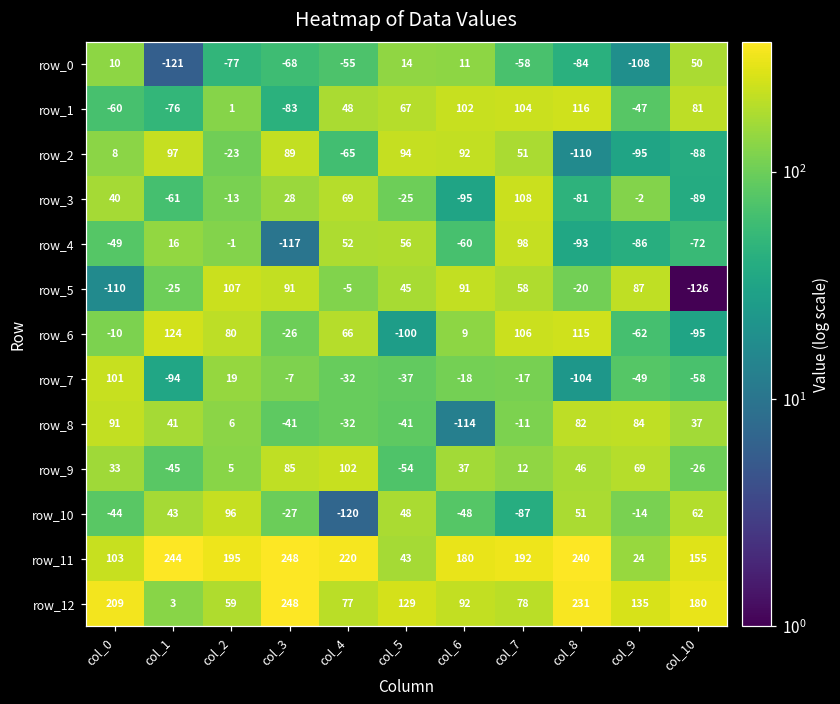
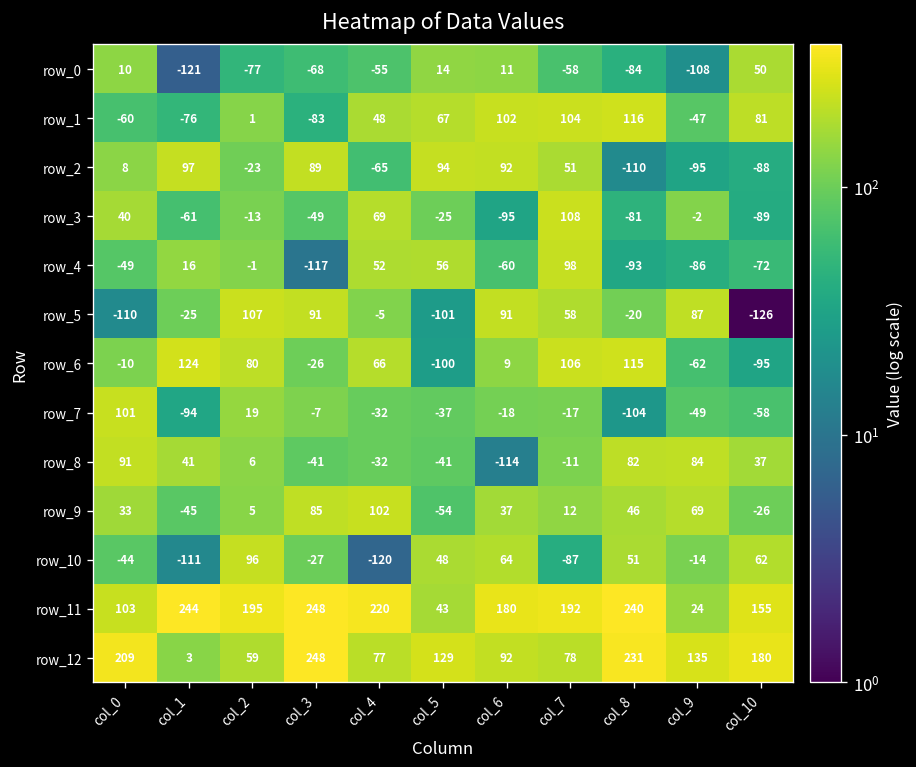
  {
    "row_0": {
      "col_0": 10,
      "col_1": -121,
      "col_2": -77,
      "col_3": -68,
      "col_4": -55,
      "col_5": 14,
      "col_6": 11,
      "col_7": -58,
      "col_8": -84,
      "col_9": -108,
      "col_10": 50
    },
    "row_1": {
      "col_0": -60,
      "col_1": -76,
      "col_2": 1,
      "col_3": -83,
      "col_4": 48,
      "col_5": 67,
      "col_6": 102,
      "col_7": 104,
      "col_8": 116,
      "col_9": -47,
      "col_10": 81
    },
    "row_2": {
      "col_0": 8,
      "col_1": 97,
      "col_2": -23,
      "col_3": 89,
      "col_4": -65,
      "col_5": 94,
      "col_6": 92,
      "col_7": 51,
      "col_8": -110,
      "col_9": -95,
      "col_10": -88
    },
    "row_3": {
      "col_0": 40,
      "col_1": -61,
      "col_2": -13,
-     "col_3": 28,
+     "col_3": -49,
      "col_4": 69,
      "col_5": -25,
      "col_6": -95,
      "col_7": 108,
      "col_8": -81,
      "col_9": -2,
      "col_10": -89
    },
    "row_4": {
      "col_0": -49,
      "col_1": 16,
      "col_2": -1,
      "col_3": -117,
      "col_4": 52,
      "col_5": 56,
      "col_6": -60,
      "col_7": 98,
      "col_8": -93,
      "col_9": -86,
      "col_10": -72
    },
    "row_5": {
      "col_0": -110,
      "col_1": -25,
      "col_2": 107,
      "col_3": 91,
      "col_4": -5,
-     "col_5": 45,
+     "col_5": -101,
      "col_6": 91,
      "col_7": 58,
      "col_8": -20,
      "col_9": 87,
      "col_10": -126
    },
    "row_6": {
      "col_0": -10,
      "col_1": 124,
      "col_2": 80,
      "col_3": -26,
      "col_4": 66,
      "col_5": -100,
      "col_6": 9,
      "col_7": 106,
      "col_8": 115,
      "col_9": -62,
      "col_10": -95
    },
    "row_7": {
      "col_0": 101,
      "col_1": -94,
      "col_2": 19,
      "col_3": -7,
      "col_4": -32,
      "col_5": -37,
      "col_6": -18,
      "col_7": -17,
      "col_8": -104,
      "col_9": -49,
      "col_10": -58
    },
    "row_8": {
      "col_0": 91,
      "col_1": 41,
      "col_2": 6,
      "col_3": -41,
      "col_4": -32,
      "col_5": -41,
      "col_6": -114,
      "col_7": -11,
      "col_8": 82,
      "col_9": 84,
      "col_10": 37
    },
    "row_9": {
      "col_0": 33,
      "col_1": -45,
      "col_2": 5,
      "col_3": 85,
      "col_4": 102,
      "col_5": -54,
      "col_6": 37,
      "col_7": 12,
      "col_8": 46,
      "col_9": 69,
      "col_10": -26
    },
    "row_10": {
      "col_0": -44,
-     "col_1": 43,
+     "col_1": -111,
      "col_2": 96,
      "col_3": -27,
      "col_4": -120,
      "col_5": 48,
-     "col_6": -48,
+     "col_6": 64,
      "col_7": -87,
      "col_8": 51,
      "col_9": -14,
      "col_10": 62
    },
    "row_11": {
      "col_0": 103,
      "col_1": 244,
      "col_2": 195,
      "col_3": 248,
      "col_4": 220,
      "col_5": 43,
      "col_6": 180,
      "col_7": 192,
      "col_8": 240,
      "col_9": 24,
      "col_10": 155
    },
    "row_12": {
      "col_0": 209,
      "col_1": 3,
      "col_2": 59,
      "col_3": 248,
      "col_4": 77,
      "col_5": 129,
      "col_6": 92,
      "col_7": 78,
      "col_8": 231,
      "col_9": 135,
      "col_10": 180
    }
  }
